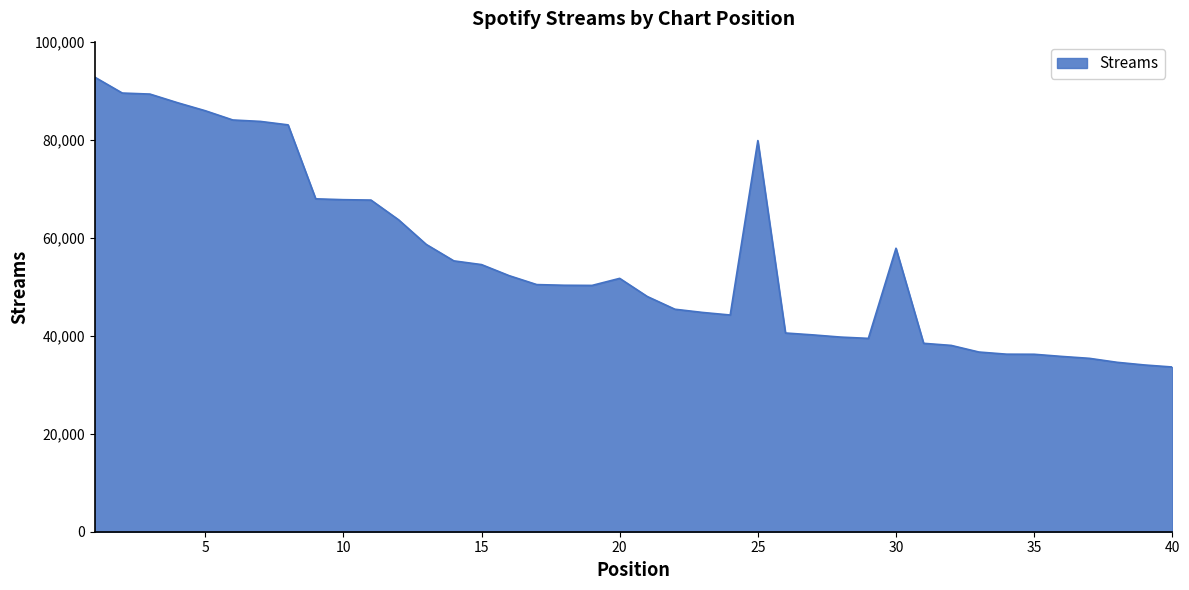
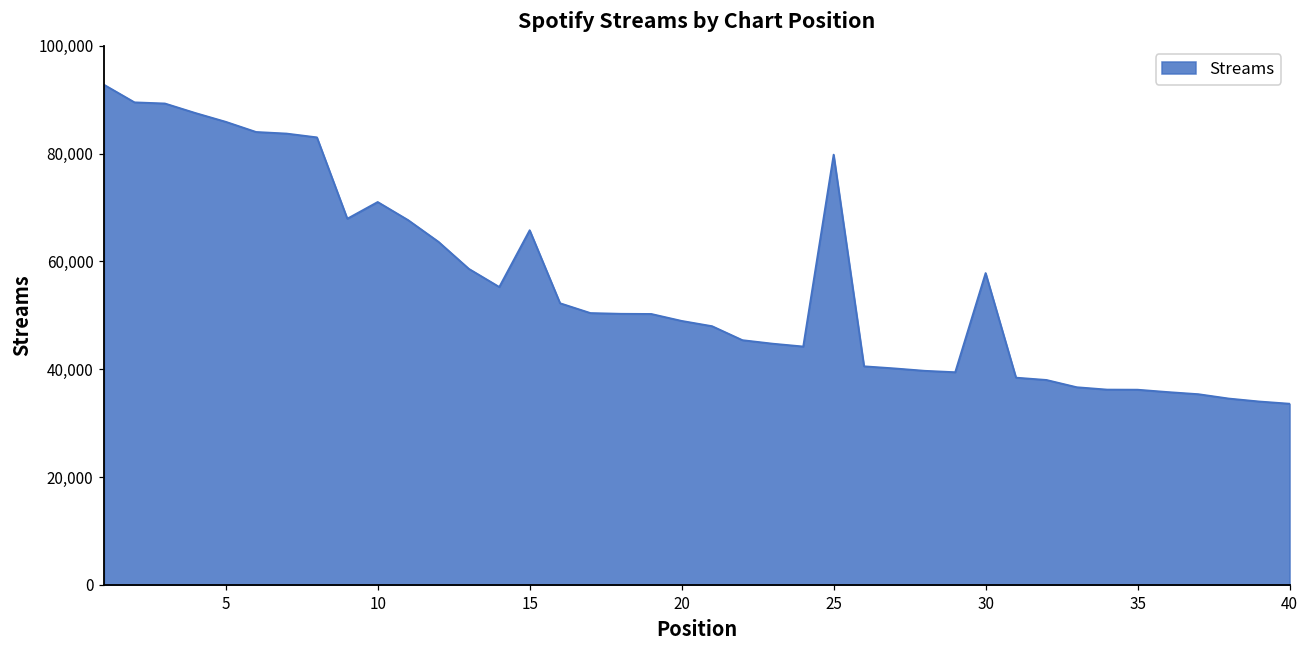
  {
    "5": "86,000",
-   "10": "68,000",
-   "15": "55,000",
-   "20": "52,000",
+   "10": "71,000",
+   "15": "66,000",
+   "20": "49,000",
    "25": "80,000",
    "30": "58,000",
    "35": "36,000",
    "40": "34,000"
  }
